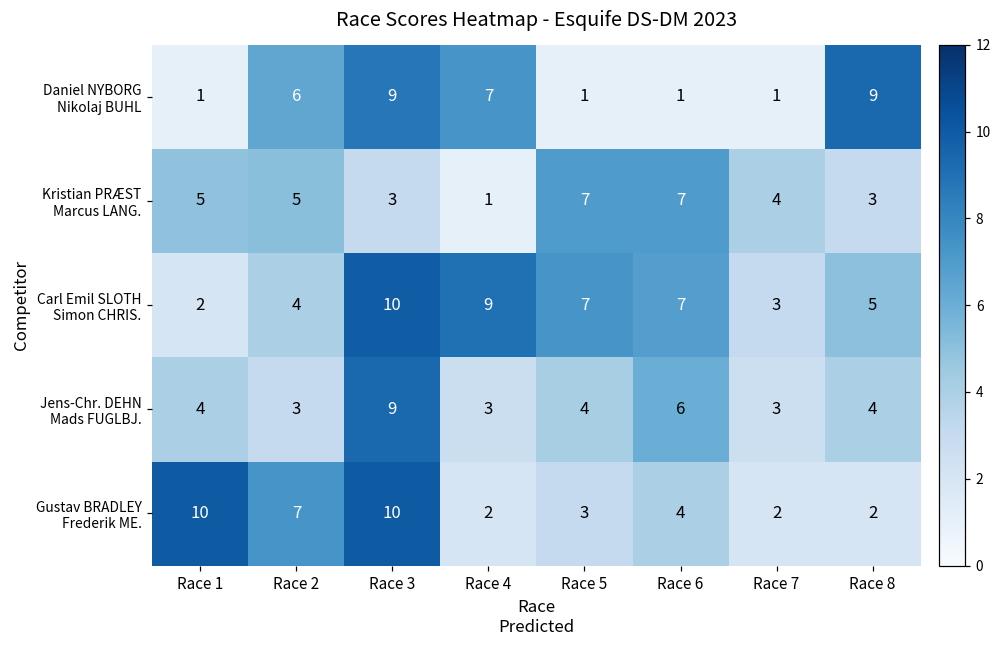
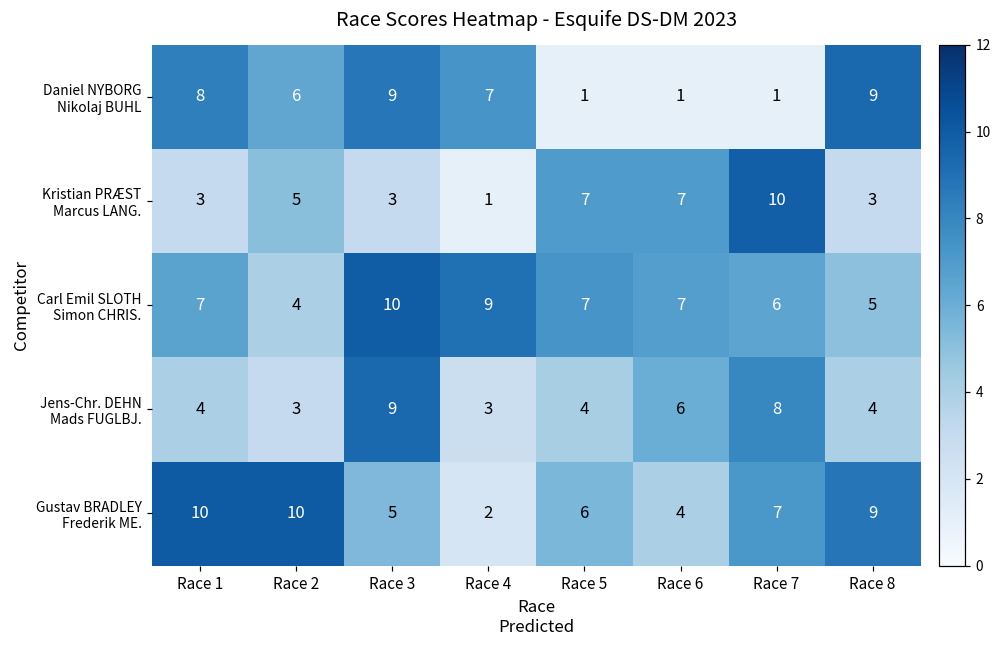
  {
    "Daniel NYBORG Nikolaj BUHL": {
-     "Race 1": 1,
+     "Race 1": 8,
      "Race 2": 6,
      "Race 3": 9,
      "Race 4": 7,
      "Race 5": 1,
      "Race 6": 1,
      "Race 7": 1,
      "Race 8": 9
    },
    "Kristian PRÆST Marcus LANG.": {
-     "Race 1": 5,
+     "Race 1": 3,
      "Race 2": 5,
      "Race 3": 3,
      "Race 4": 1,
      "Race 5": 7,
      "Race 6": 7,
-     "Race 7": 4,
+     "Race 7": 10,
      "Race 8": 3
    },
    "Carl Emil SLOTH Simon CHRIS.": {
-     "Race 1": 2,
+     "Race 1": 7,
      "Race 2": 4,
      "Race 3": 10,
      "Race 4": 9,
      "Race 5": 7,
      "Race 6": 7,
-     "Race 7": 3,
+     "Race 7": 6,
      "Race 8": 5
    },
    "Jens-Chr. DEHN Mads FUGLBJ.": {
      "Race 1": 4,
      "Race 2": 3,
      "Race 3": 9,
      "Race 4": 3,
      "Race 5": 4,
      "Race 6": 6,
-     "Race 7": 3,
+     "Race 7": 8,
      "Race 8": 4
    },
    "Gustav BRADLEY Frederik ME.": {
      "Race 1": 10,
-     "Race 2": 7,
-     "Race 3": 10,
+     "Race 2": 10,
+     "Race 3": 5,
      "Race 4": 2,
-     "Race 5": 3,
+     "Race 5": 6,
      "Race 6": 4,
-     "Race 7": 2,
-     "Race 8": 2
+     "Race 7": 7,
+     "Race 8": 9
    }
  }
